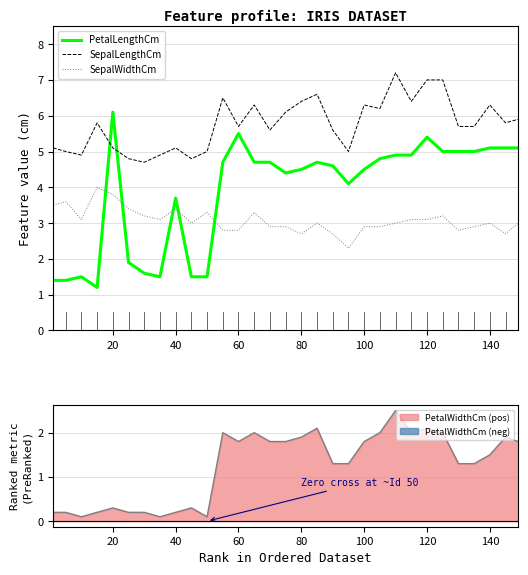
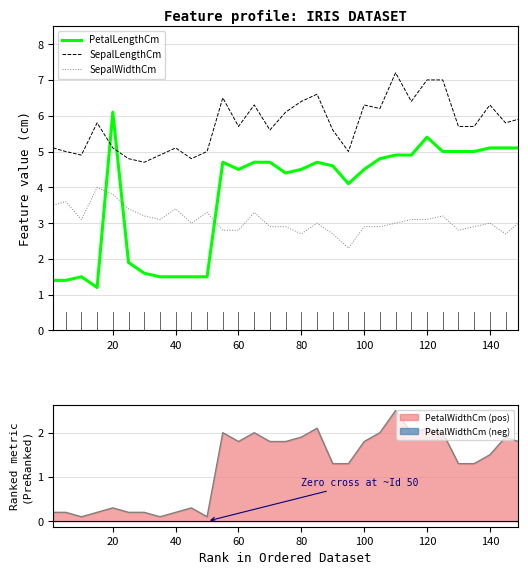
  {
    "Feature profile: IRIS DATASET": {
      "PetalLengthCm": {
        "20": 6.1,
-       "40": 3.7,
-       "60": 5.5,
+       "40": 1.5,
+       "60": 4.5,
        "80": 4.5,
        "100": 4.5,
        "120": 5.4,
        "140": 5.1
      },
      "SepalLengthCm": {
        "20": 5.1,
        "40": 5.1,
        "60": 5.7,
        "80": 6.4,
        "100": 6.3,
        "120": 7.0,
        "140": 6.3
      },
      "SepalWidthCm": {
        "20": 3.8,
        "40": 3.4,
        "60": 2.8,
        "80": 2.7,
        "100": 2.9,
        "120": 3.1,
        "140": 3.0
      }
    }
  }
